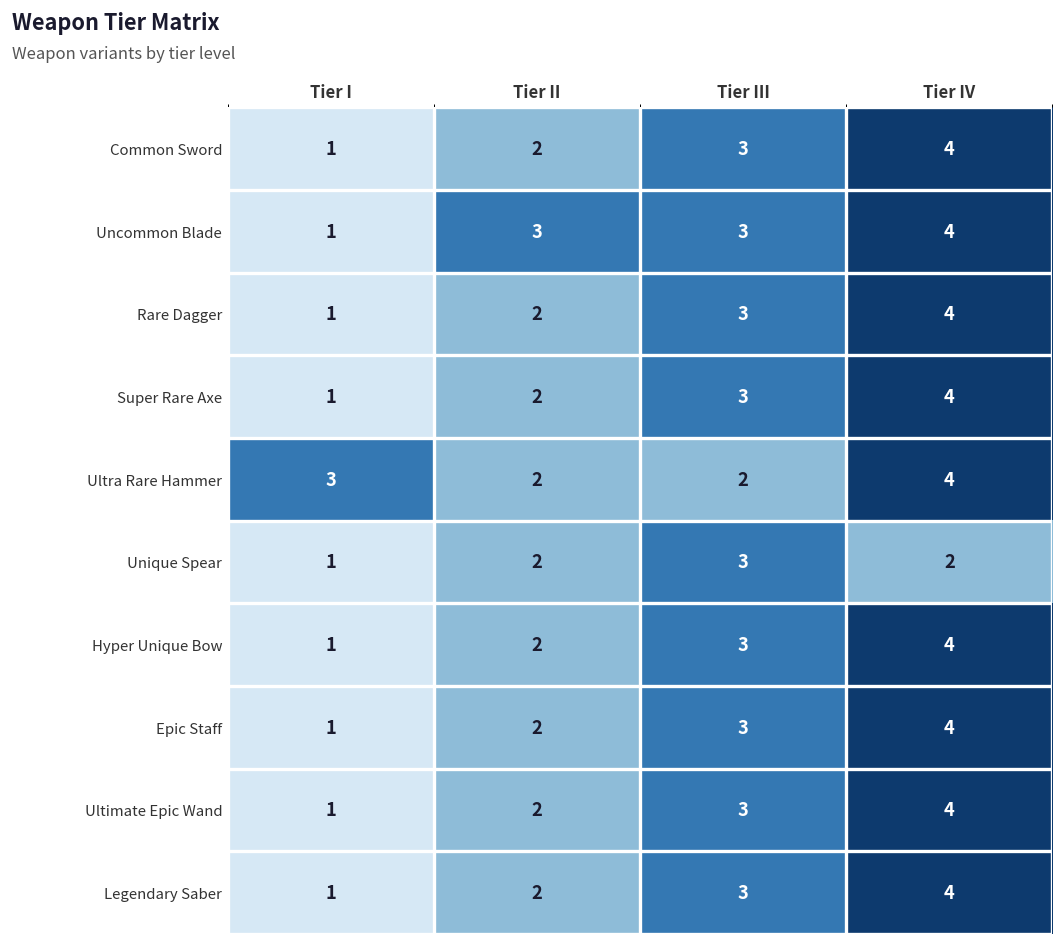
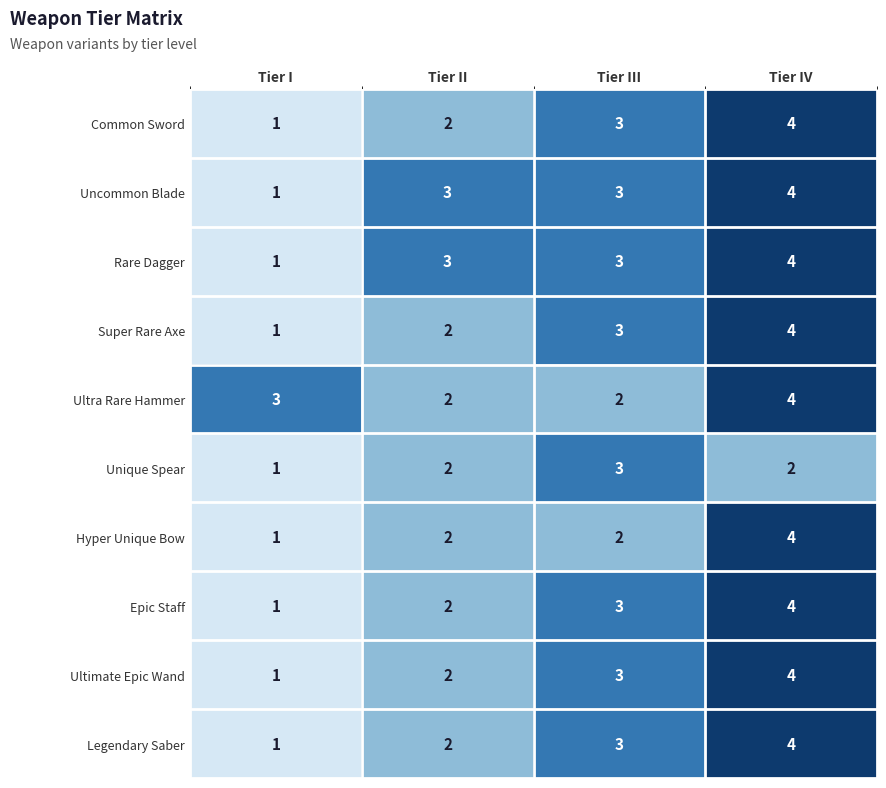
  {
    "Common Sword": {
      "Tier I": 1,
      "Tier II": 2,
      "Tier III": 3,
      "Tier IV": 4
    },
    "Uncommon Blade": {
      "Tier I": 1,
      "Tier II": 3,
      "Tier III": 3,
      "Tier IV": 4
    },
    "Rare Dagger": {
      "Tier I": 1,
-     "Tier II": 2,
+     "Tier II": 3,
      "Tier III": 3,
      "Tier IV": 4
    },
    "Super Rare Axe": {
      "Tier I": 1,
      "Tier II": 2,
      "Tier III": 3,
      "Tier IV": 4
    },
    "Ultra Rare Hammer": {
      "Tier I": 3,
      "Tier II": 2,
      "Tier III": 2,
      "Tier IV": 4
    },
    "Unique Spear": {
      "Tier I": 1,
      "Tier II": 2,
      "Tier III": 3,
      "Tier IV": 2
    },
    "Hyper Unique Bow": {
      "Tier I": 1,
      "Tier II": 2,
-     "Tier III": 3,
+     "Tier III": 2,
      "Tier IV": 4
    },
    "Epic Staff": {
      "Tier I": 1,
      "Tier II": 2,
      "Tier III": 3,
      "Tier IV": 4
    },
    "Ultimate Epic Wand": {
      "Tier I": 1,
      "Tier II": 2,
      "Tier III": 3,
      "Tier IV": 4
    },
    "Legendary Saber": {
      "Tier I": 1,
      "Tier II": 2,
      "Tier III": 3,
      "Tier IV": 4
    }
  }
